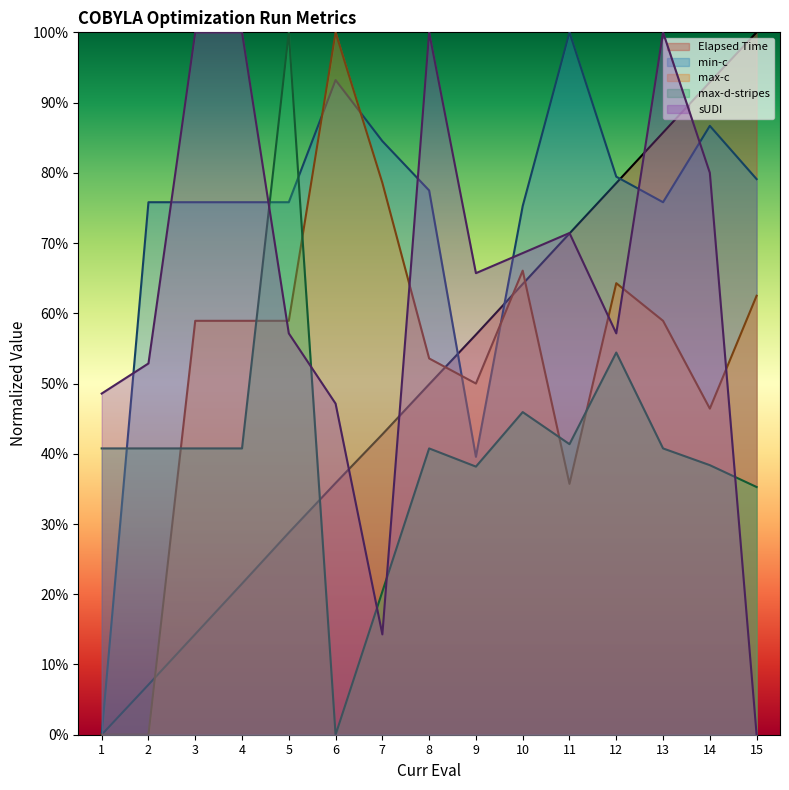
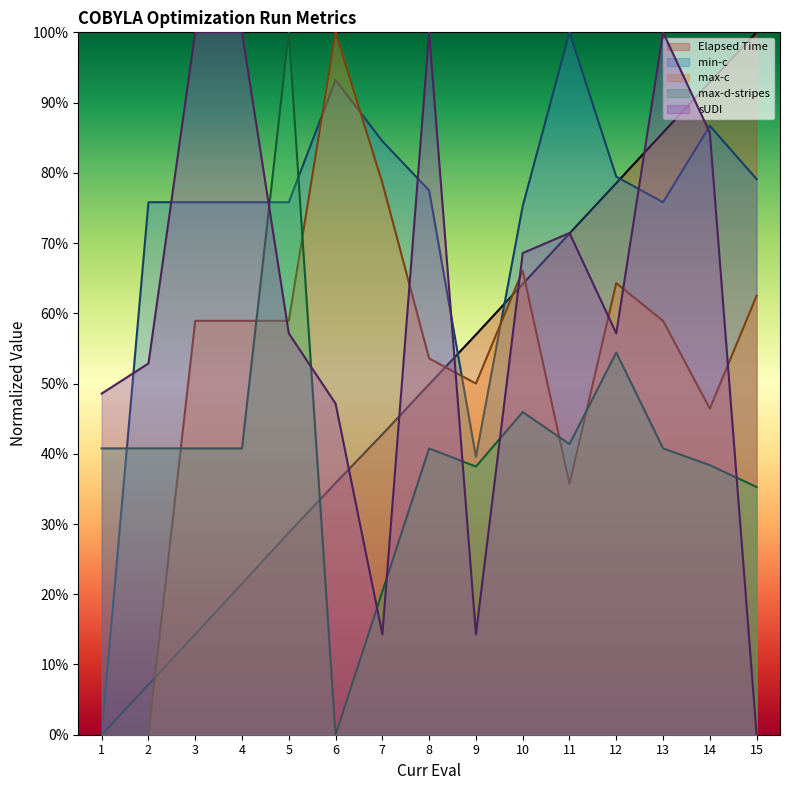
  {
    "sUDI": {
      "1": "49%",
      "2": "53%",
      "3": "100%",
      "4": "100%",
      "5": "57%",
      "6": "47%",
      "7": "14%",
      "8": "100%",
-     "9": "66%",
+     "9": "14%",
      "10": "69%",
      "12": "57%",
      "13": "100%",
-     "14": "80%",
+     "14": "86%",
      "15": "0%"
    }
  }
